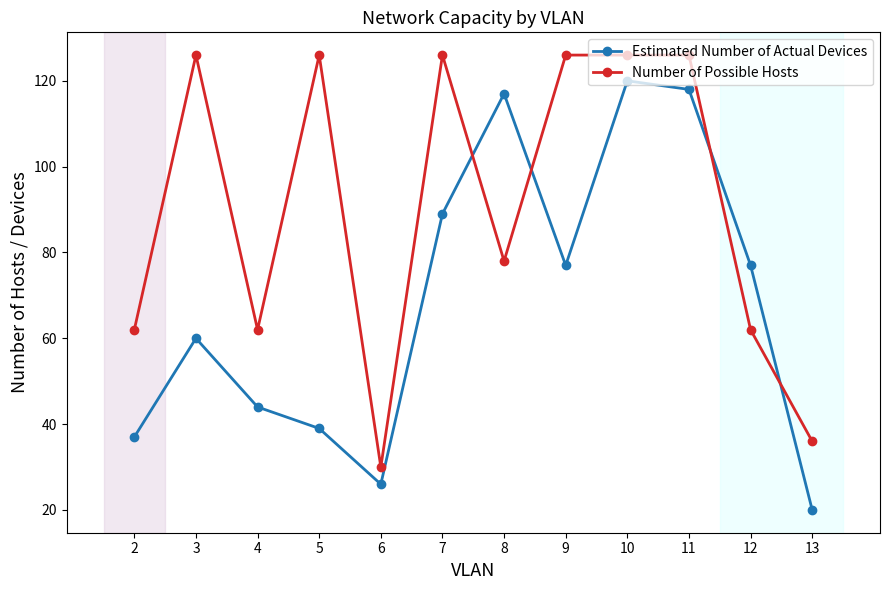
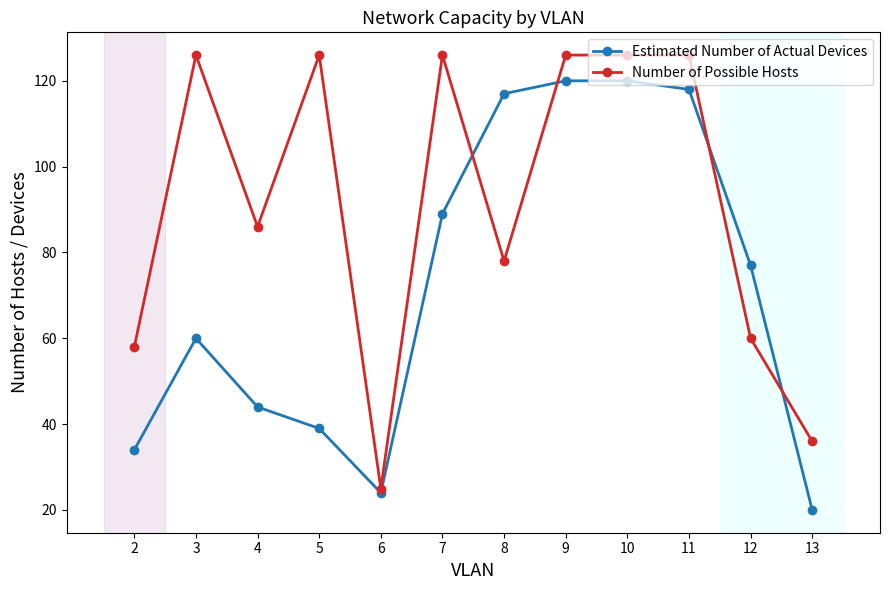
  {
    "Estimated Number of Actual Devices": {
-     "2": 37,
+     "2": 34,
      "3": 60,
      "4": 44,
      "5": 39,
-     "6": 26,
+     "6": 24,
      "7": 89,
      "8": 117,
-     "9": 77,
+     "9": 120,
      "11": 118,
      "12": 77,
      "13": 20
    },
    "Number of Possible Hosts": {
-     "2": 62,
+     "2": 58,
      "3": 126,
-     "4": 62,
+     "4": 86,
      "5": 126,
-     "6": 30,
+     "6": 25,
      "7": 126,
      "8": 78,
      "9": 126,
-     "12": 62,
+     "12": 60,
      "13": 36
    }
  }
